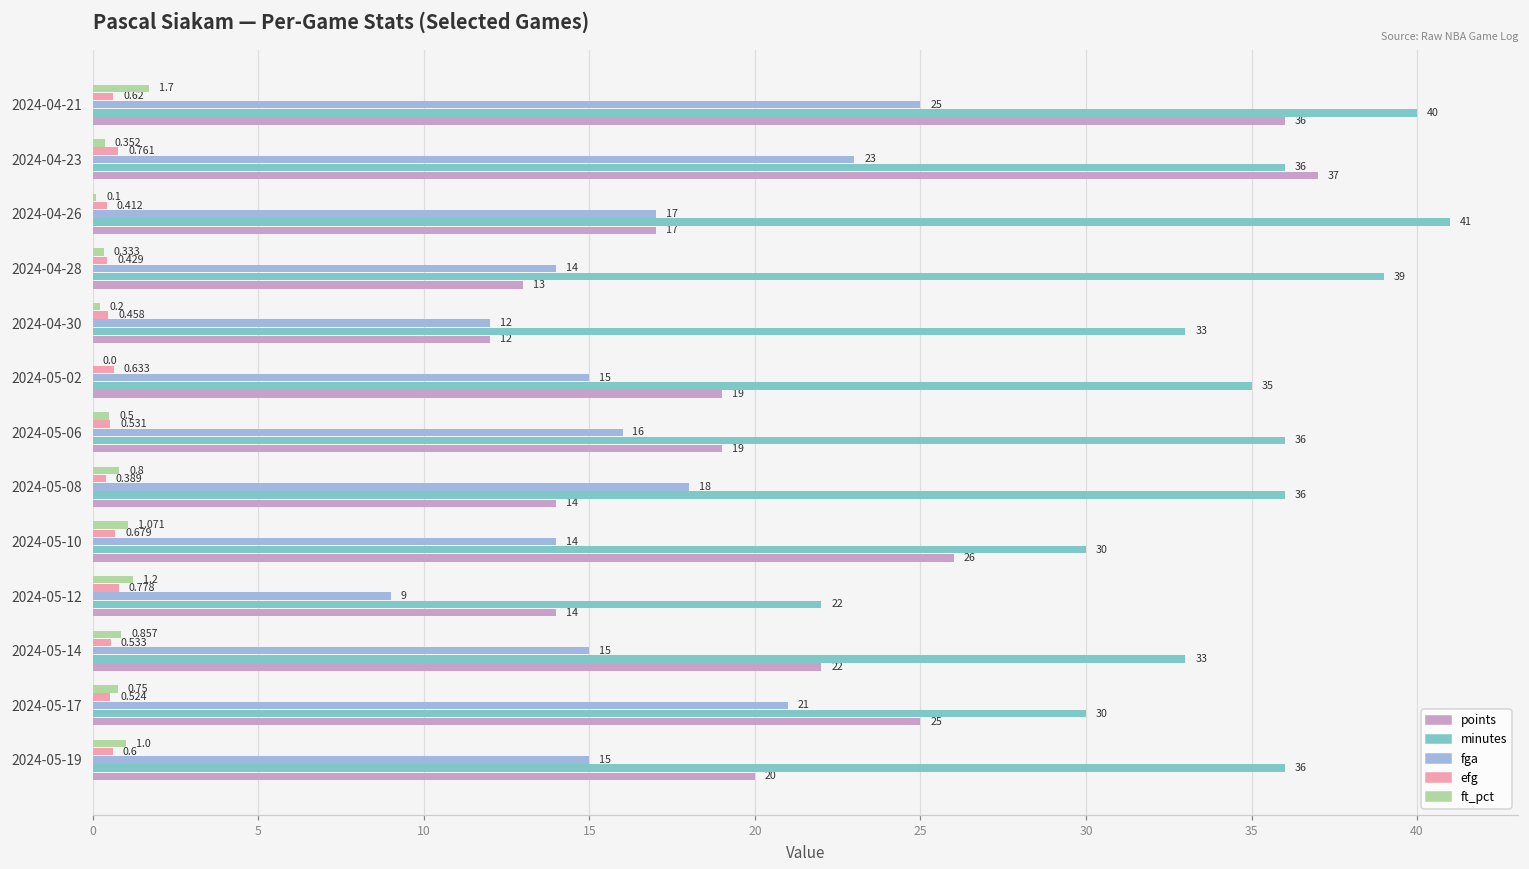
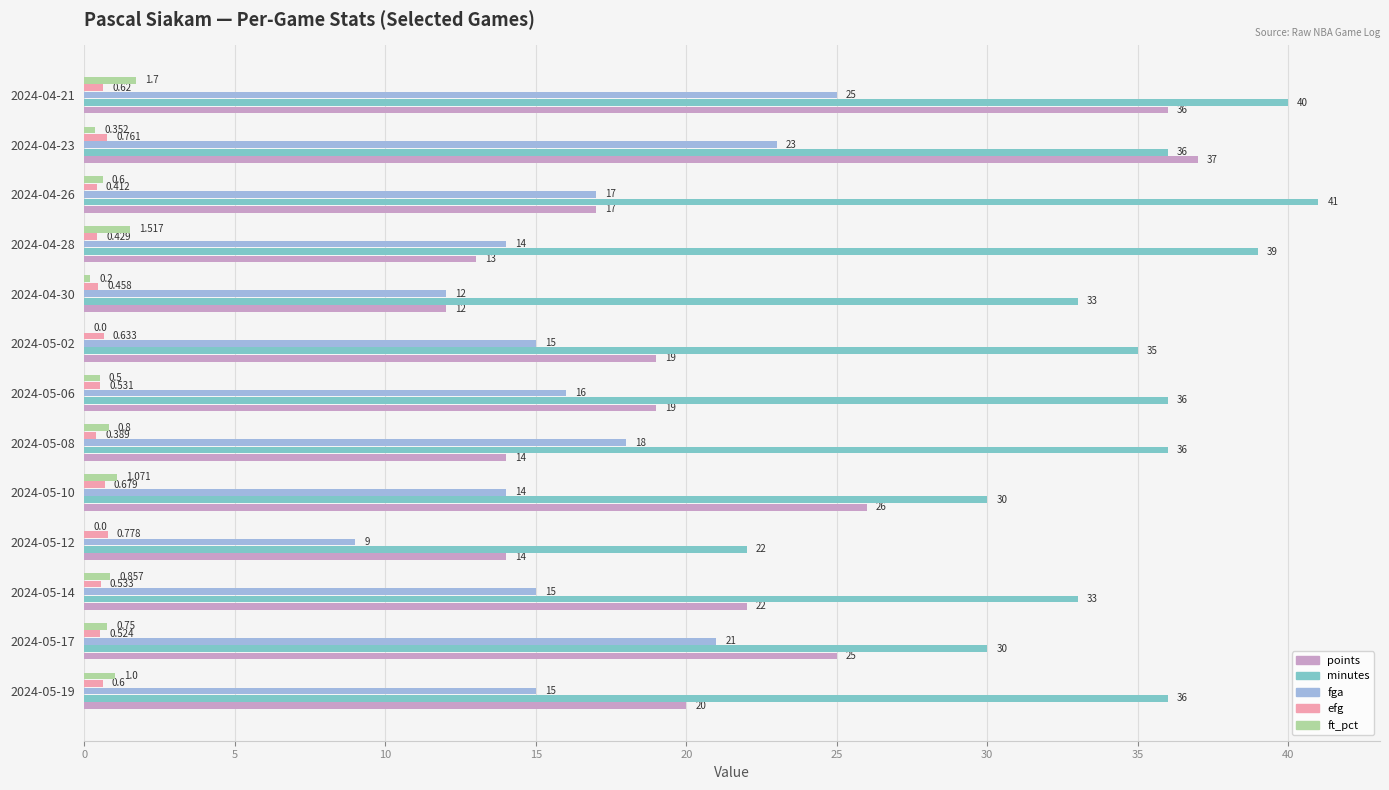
  {
    "ft_pct": {
      "2024-04-21": 1.7,
      "2024-04-23": 0.352,
-     "2024-04-26": 0.1,
-     "2024-04-28": 0.333,
+     "2024-04-26": 0.6,
+     "2024-04-28": 1.517,
      "2024-04-30": 0.2,
      "2024-05-02": 0.0,
      "2024-05-10": 1.071,
-     "2024-05-12": 1.2,
+     "2024-05-12": 0.0,
      "2024-05-19": 1.0
    }
  }
